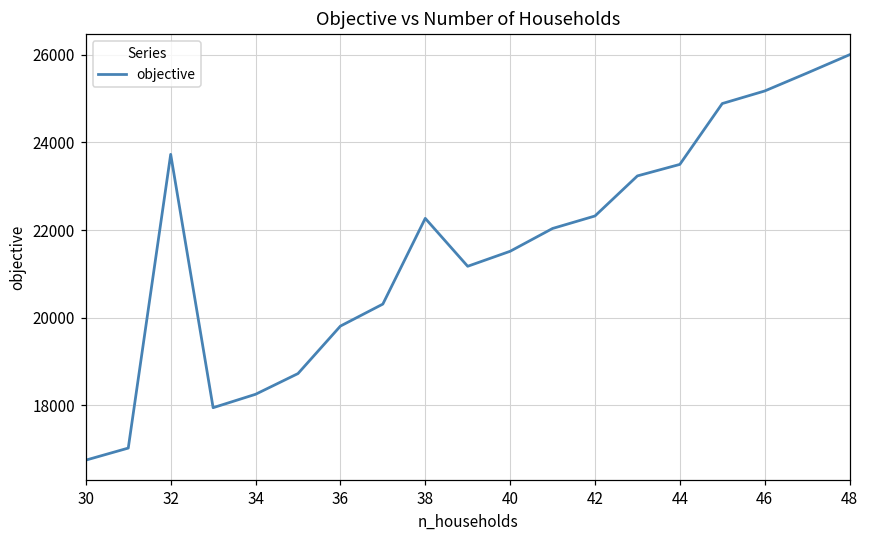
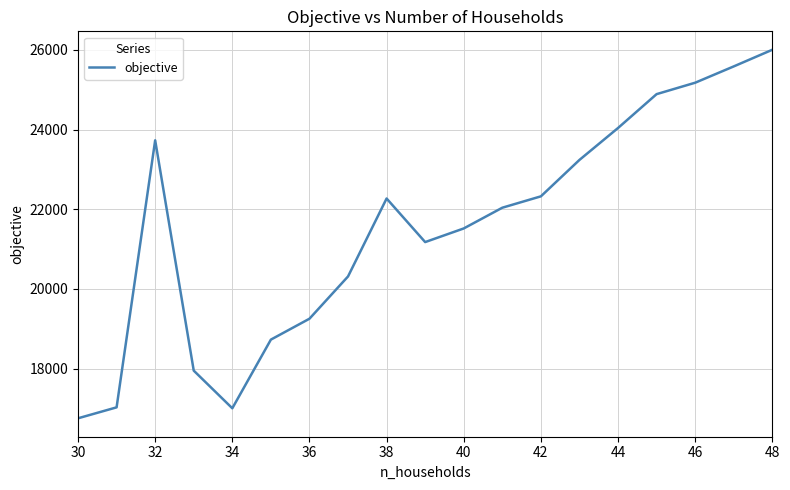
  {
    "30": 16800,
    "32": 23700,
-   "34": 18300,
-   "36": 19800,
+   "34": 17000,
+   "36": 19300,
    "38": 22300,
    "40": 21500,
    "42": 22300,
-   "44": 23500,
+   "44": 24000,
    "46": 25200,
    "48": 26000
  }
